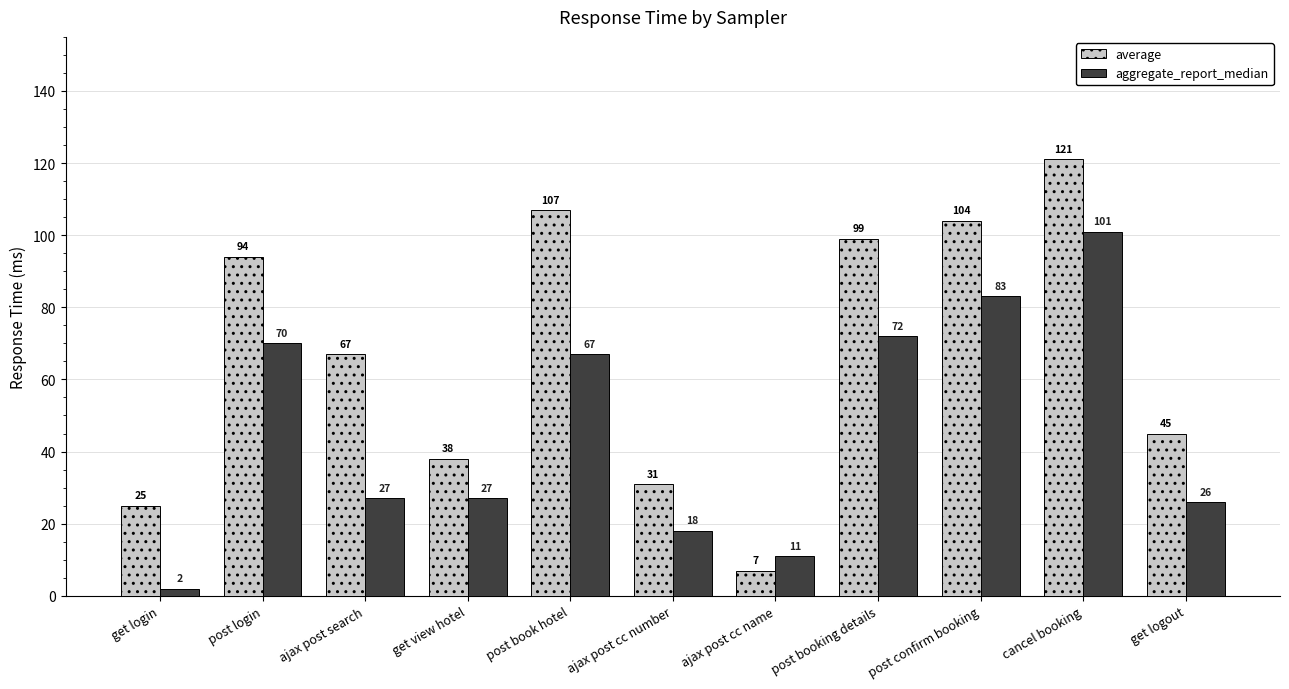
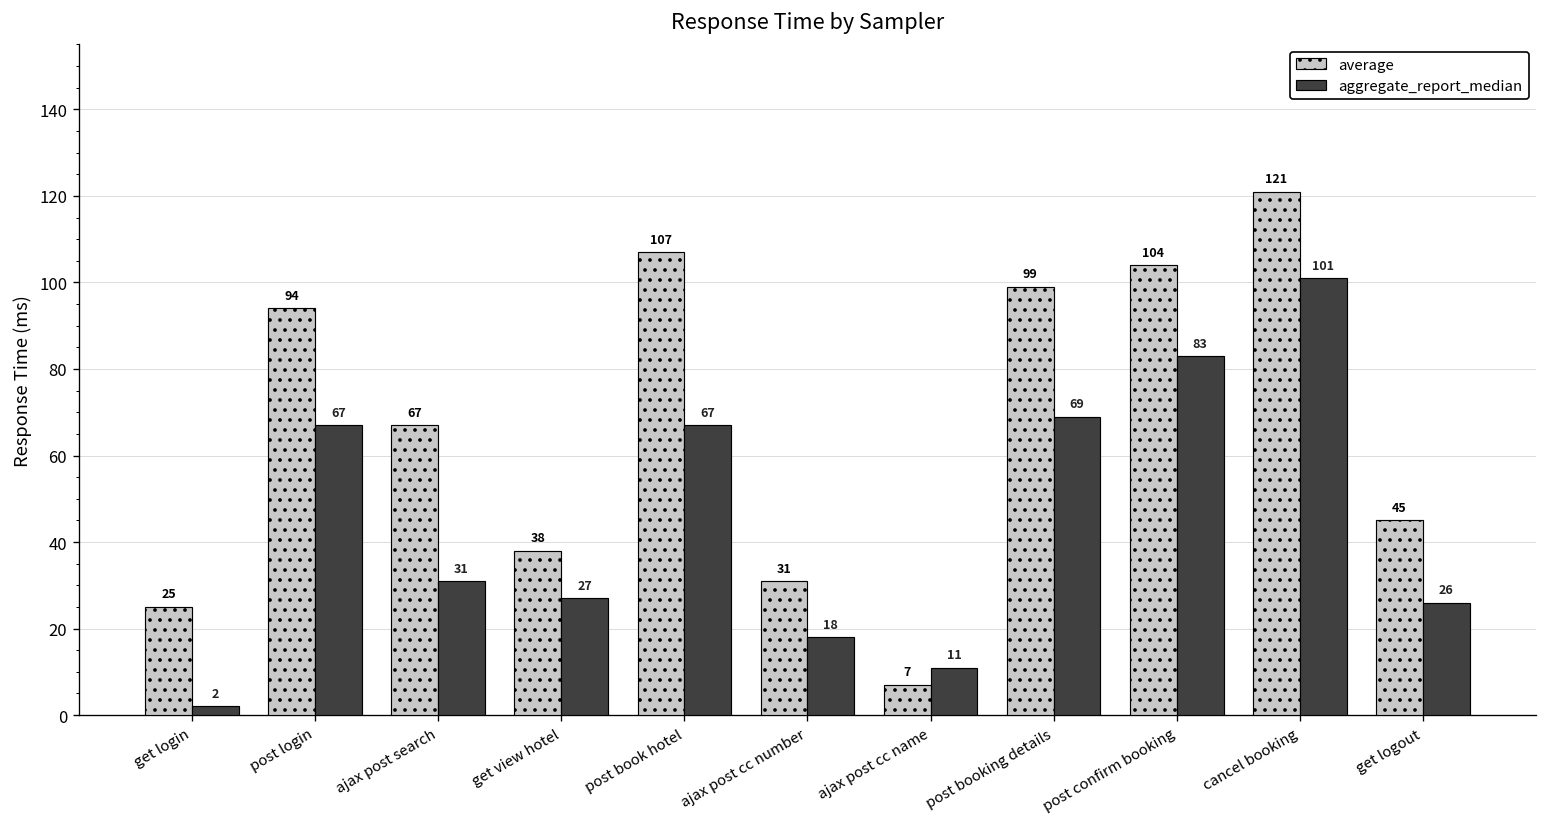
  {
    "average": {
      "get login": 25,
      "post login": 94,
      "ajax post search": 67,
      "get view hotel": 38,
      "post book hotel": 107,
      "ajax post cc number": 31,
      "ajax post cc name": 7,
      "post booking details": 99,
      "post confirm booking": 104,
      "cancel booking": 121,
      "get logout": 45
    },
    "aggregate_report_median": {
      "get login": 2,
-     "post login": 70,
-     "ajax post search": 27,
+     "post login": 67,
+     "ajax post search": 31,
      "get view hotel": 27,
      "post book hotel": 67,
      "ajax post cc number": 18,
      "ajax post cc name": 11,
-     "post booking details": 72,
+     "post booking details": 69,
      "post confirm booking": 83,
      "cancel booking": 101,
      "get logout": 26
    }
  }
